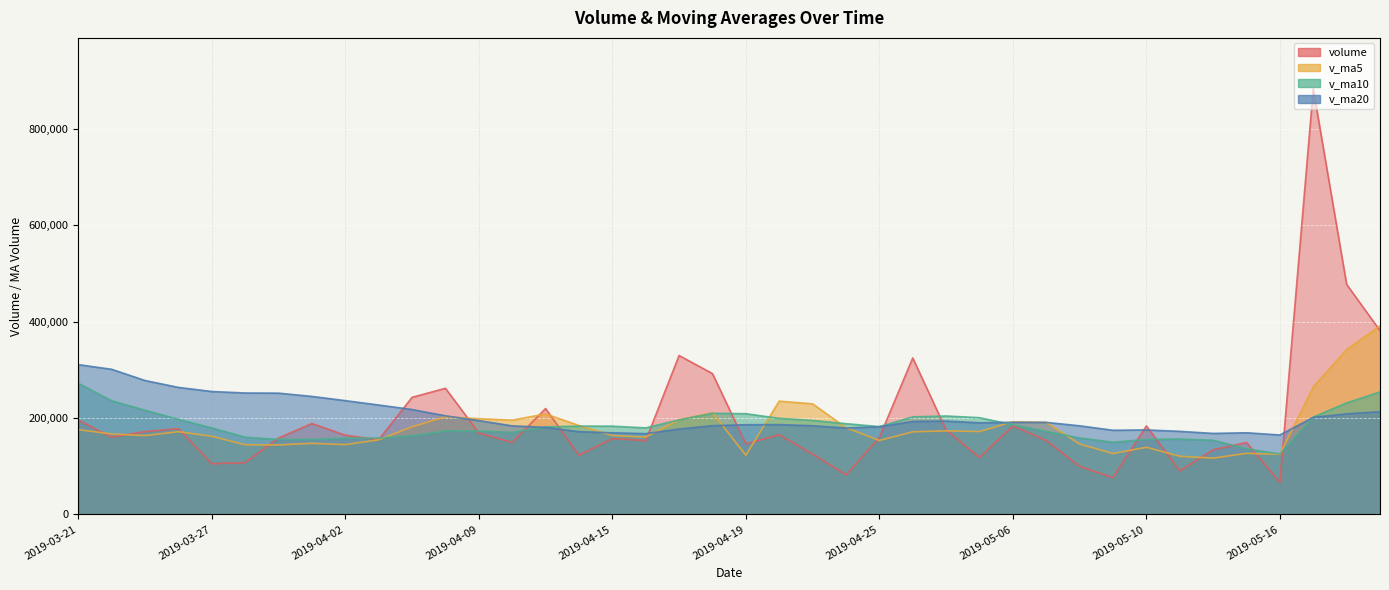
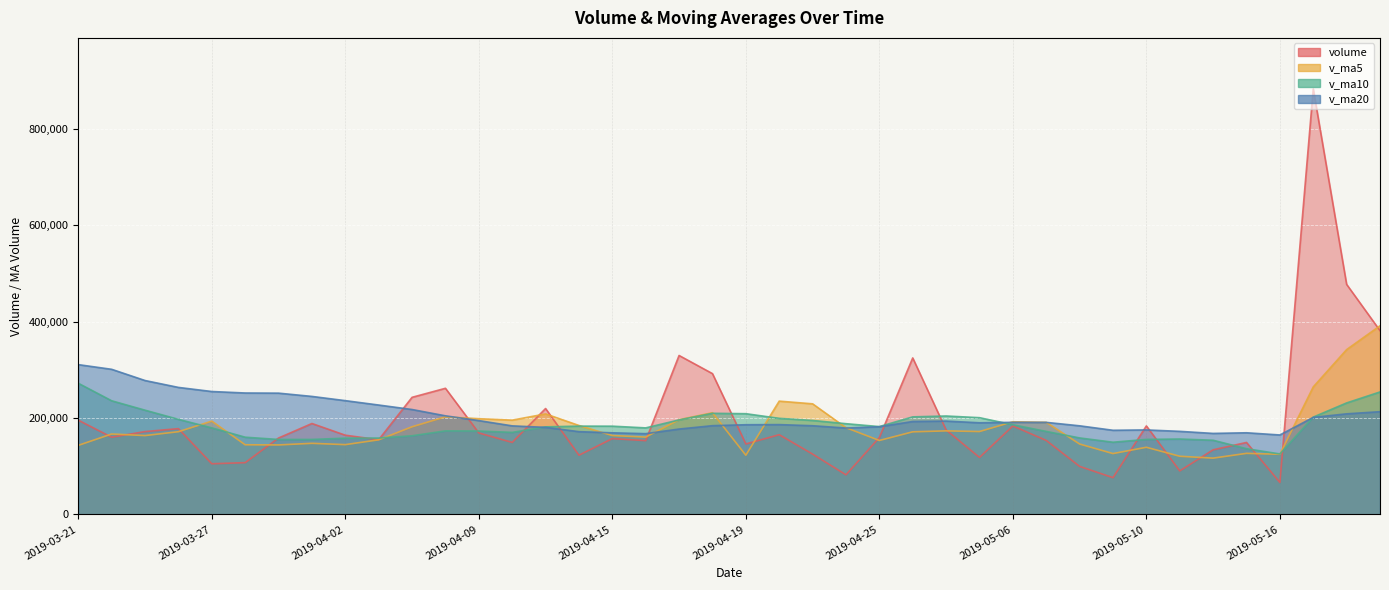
  {
    "volume": {
      "2019-03-21": "200,000",
      "2019-03-27": "110,000",
      "2019-04-02": "160,000",
      "2019-04-15": "160,000",
      "2019-04-19": "150,000",
      "2019-04-25": "160,000",
      "2019-05-10": "180,000",
      "2019-05-16": "70,000"
    },
    "v_ma5": {
-     "2019-03-21": "180,000",
-     "2019-03-27": "160,000",
+     "2019-03-21": "140,000",
+     "2019-03-27": "190,000",
      "2019-04-02": "140,000",
      "2019-04-15": "160,000",
      "2019-04-19": "120,000",
      "2019-04-25": "150,000",
      "2019-05-10": "140,000"
    }
  }
